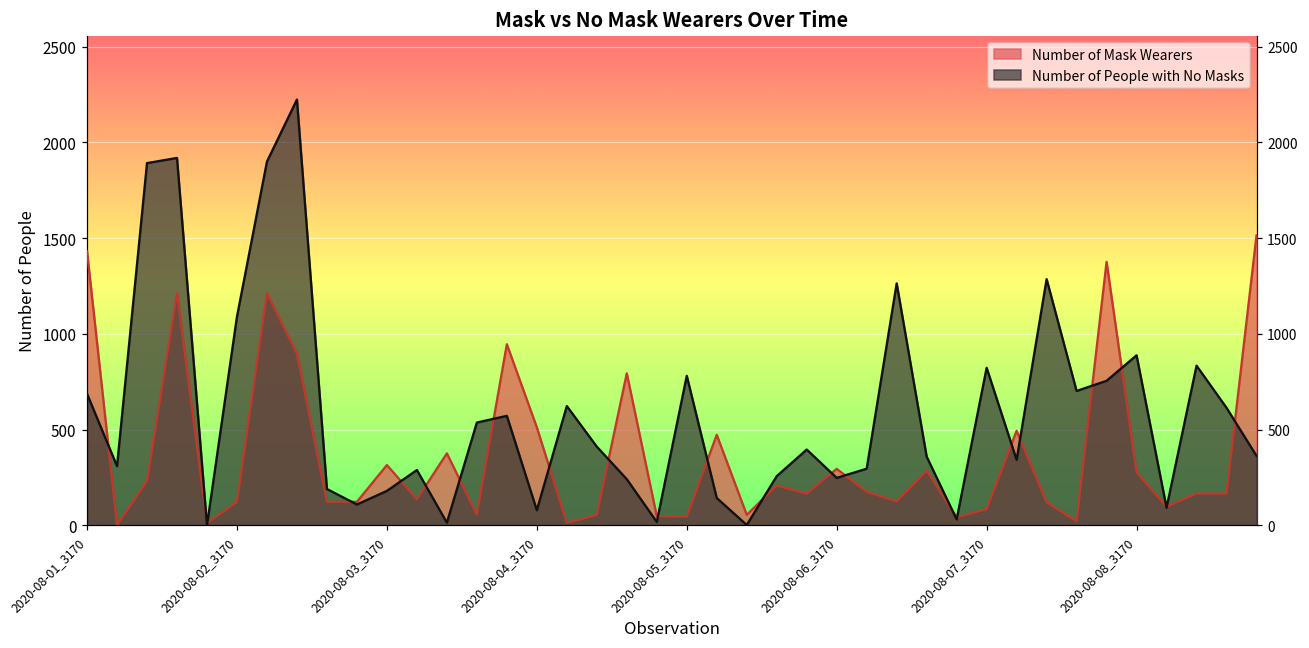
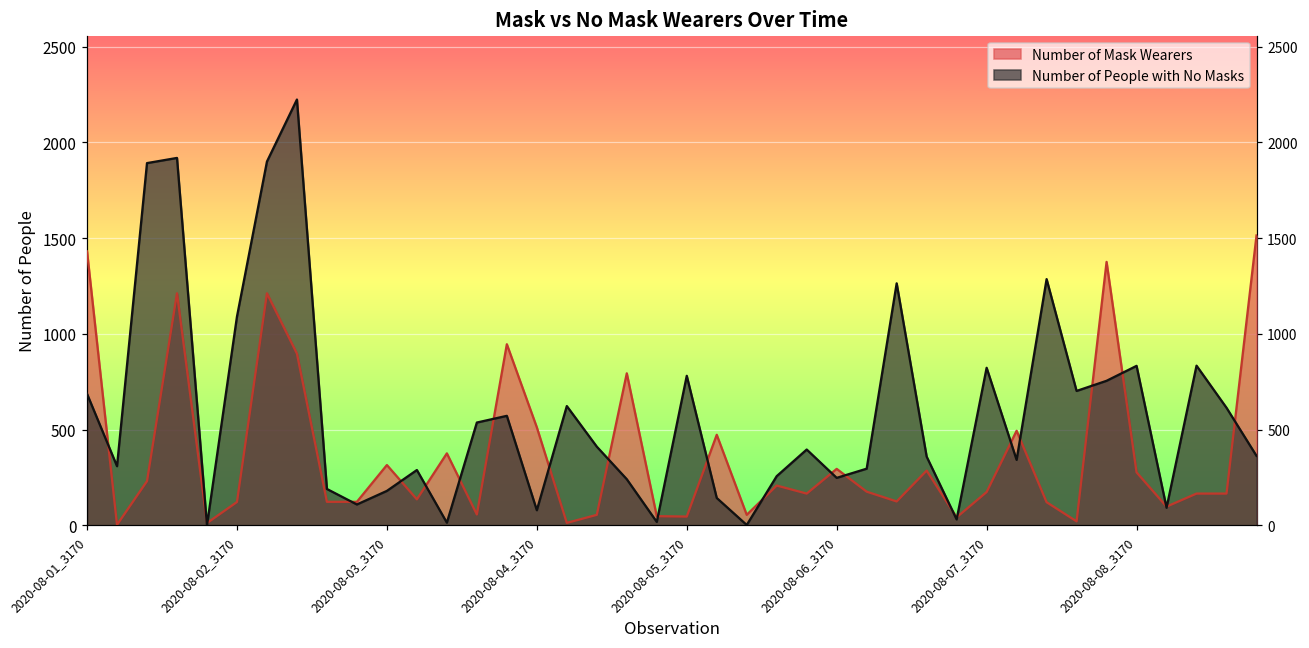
  {
    "Number of Mask Wearers": {
      "2020-08-01_3170": 1430,
      "2020-08-02_3170": 120,
      "2020-08-03_3170": 320,
      "2020-08-04_3170": 510,
      "2020-08-05_3170": 50,
      "2020-08-06_3170": 300,
-     "2020-08-07_3170": 90,
+     "2020-08-07_3170": 170,
      "2020-08-08_3170": 280
    },
    "Number of People with No Masks": {
      "2020-08-01_3170": 690,
      "2020-08-02_3170": 1090,
      "2020-08-03_3170": 180,
      "2020-08-04_3170": 80,
      "2020-08-05_3170": 780,
      "2020-08-06_3170": 250,
      "2020-08-07_3170": 820,
-     "2020-08-08_3170": 890
+     "2020-08-08_3170": 830
    }
  }
